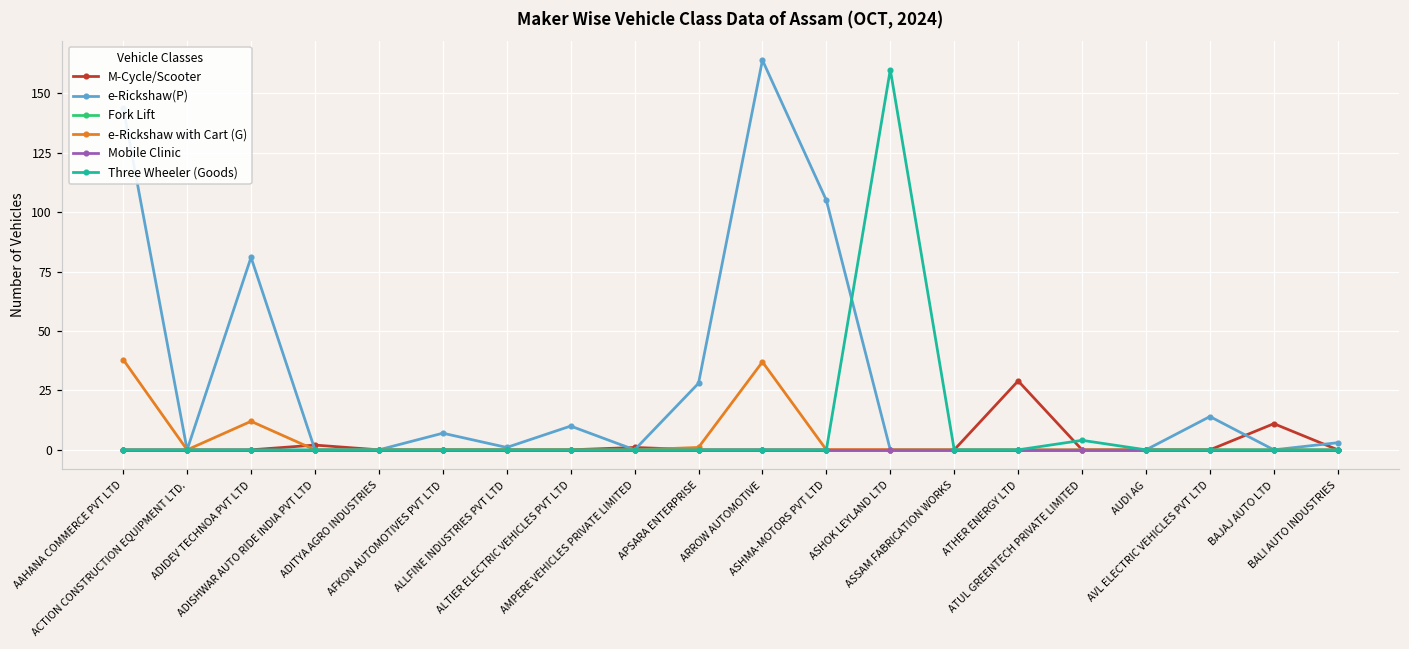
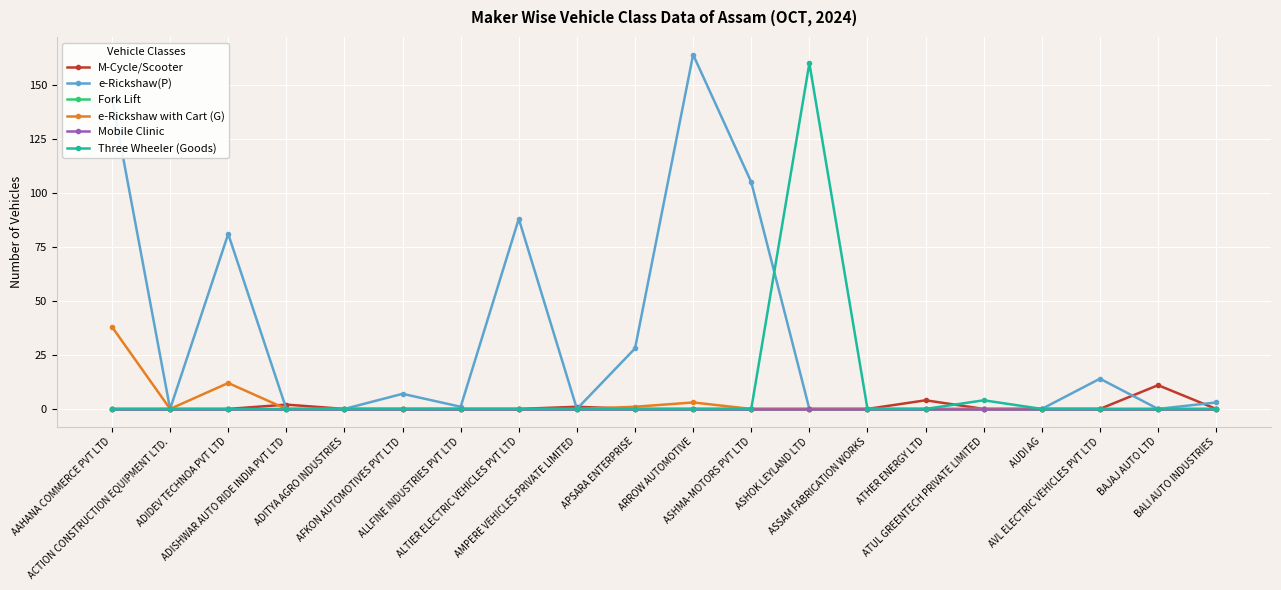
  {
    "M-Cycle/Scooter": {
      "ADISHWAR AUTO RIDE INDIA PVT LTD": 2,
-     "ATHER ENERGY LTD": 29,
+     "ATHER ENERGY LTD": 4,
      "BAJAJ AUTO LTD": 11
    },
    "e-Rickshaw(P)": {
      "ADIDEV TECHNOA PVT LTD": 81,
      "AFKON AUTOMOTIVES PVT LTD": 7,
-     "ALTIER ELECTRIC VEHICLES PVT LTD": 10,
+     "ALTIER ELECTRIC VEHICLES PVT LTD": 88,
      "APSARA ENTERPRISE": 28,
      "ARROW AUTOMOTIVE": 164,
      "ASHMA-MOTORS PVT LTD": 105,
      "AVL ELECTRIC VEHICLES PVT LTD": 14,
      "BALI AUTO INDUSTRIES": 3
    },
    "e-Rickshaw with Cart (G)": {
      "AAHANA COMMERCE PVT LTD": 38,
      "ADIDEV TECHNOA PVT LTD": 12,
-     "ARROW AUTOMOTIVE": 37
+     "ARROW AUTOMOTIVE": 3
    },
    "Three Wheeler (Goods)": {
      "ASHOK LEYLAND LTD": 160,
      "ATUL GREENTECH PRIVATE LIMITED": 4
    }
  }
